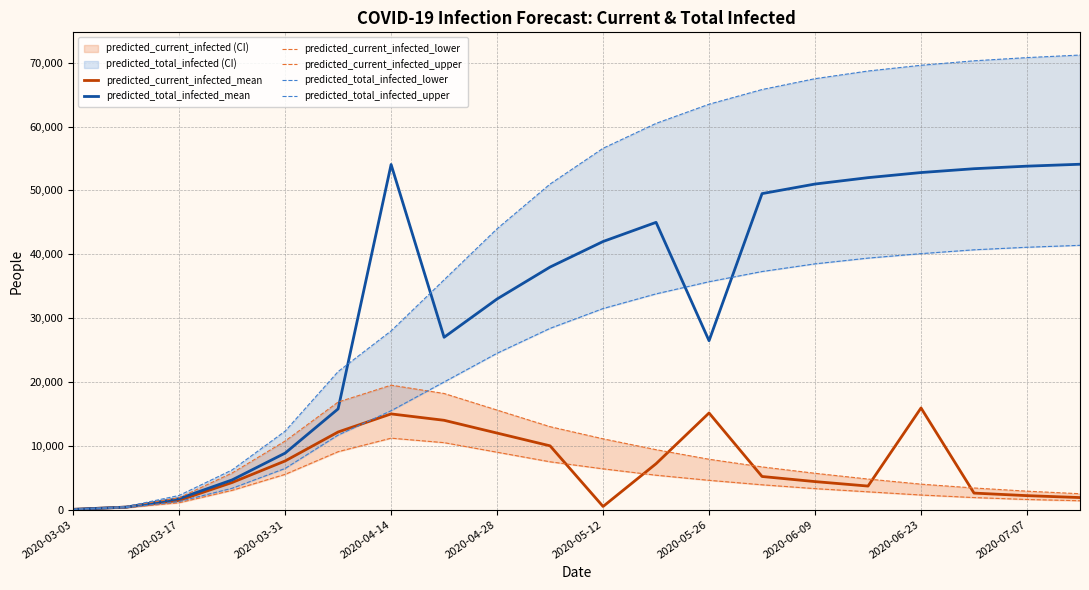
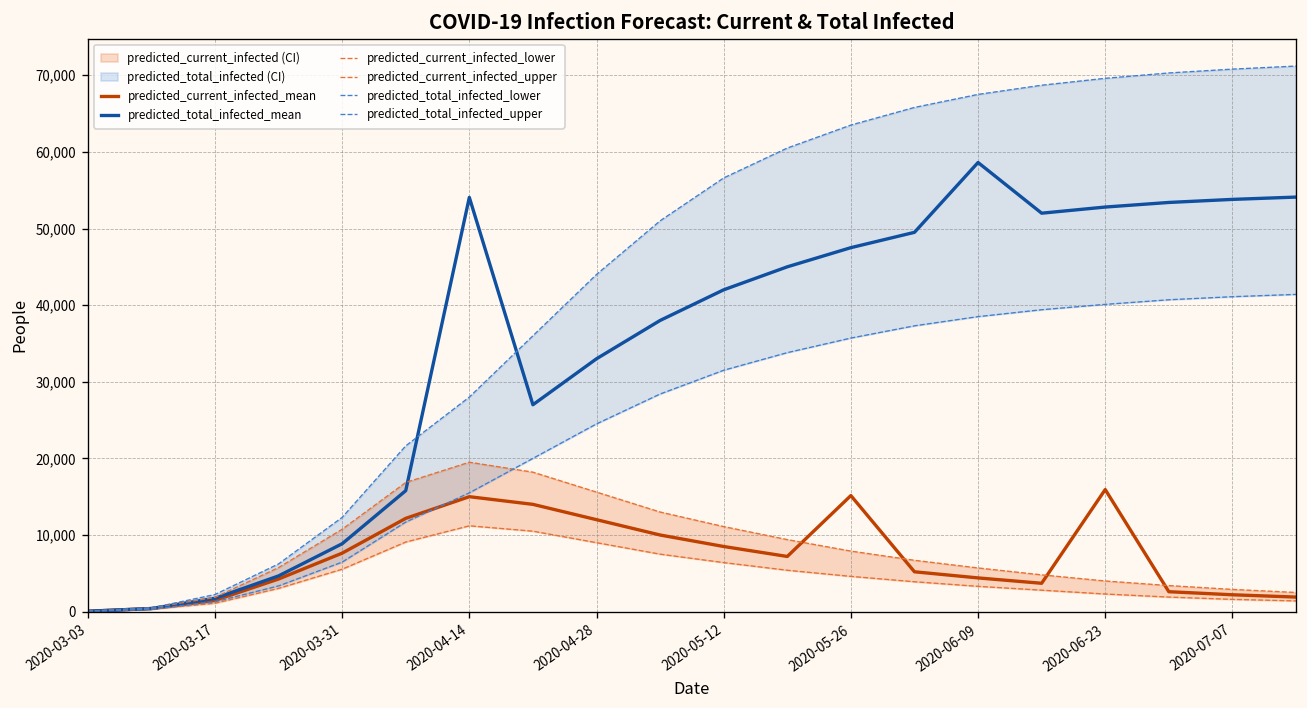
  {
    "predicted_current_infected_mean": {
      "2020-03-31": "8,000",
      "2020-04-14": "15,000",
      "2020-04-28": "12,000",
-     "2020-05-12": "1,000",
+     "2020-05-12": "9,000",
      "2020-05-26": "15,000",
      "2020-06-09": "4,000",
      "2020-06-23": "16,000",
      "2020-07-07": "2,000"
    },
    "predicted_total_infected_mean": {
      "2020-03-31": "9,000",
      "2020-04-14": "54,000",
      "2020-04-28": "33,000",
      "2020-05-12": "42,000",
-     "2020-05-26": "26,000",
-     "2020-06-09": "51,000",
+     "2020-05-26": "48,000",
+     "2020-06-09": "59,000",
      "2020-06-23": "53,000",
      "2020-07-07": "54,000"
    }
  }
